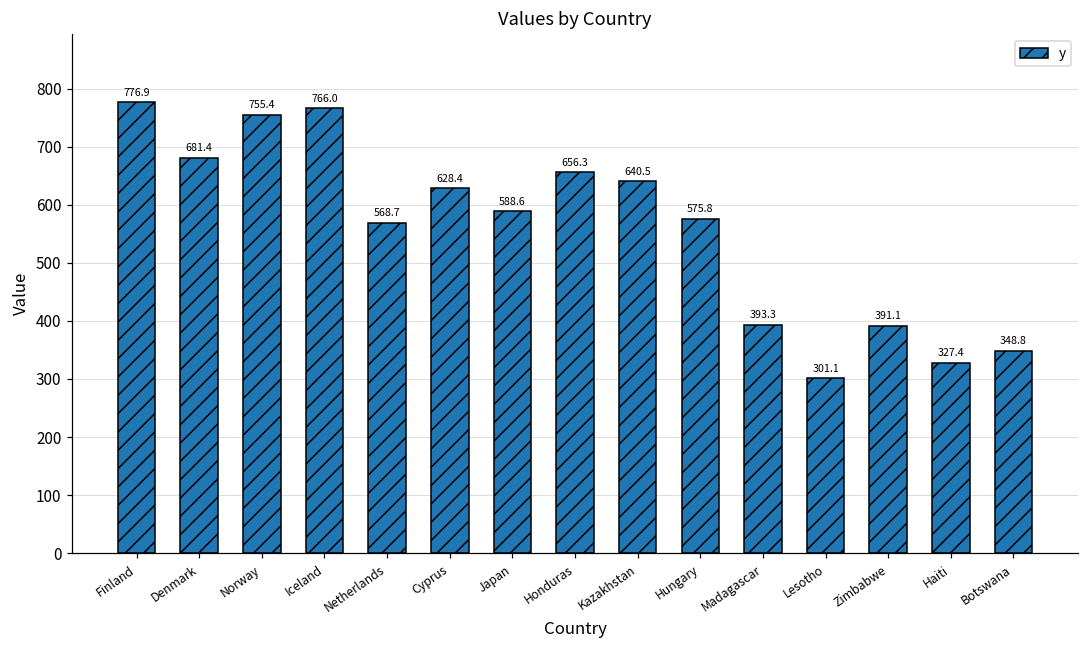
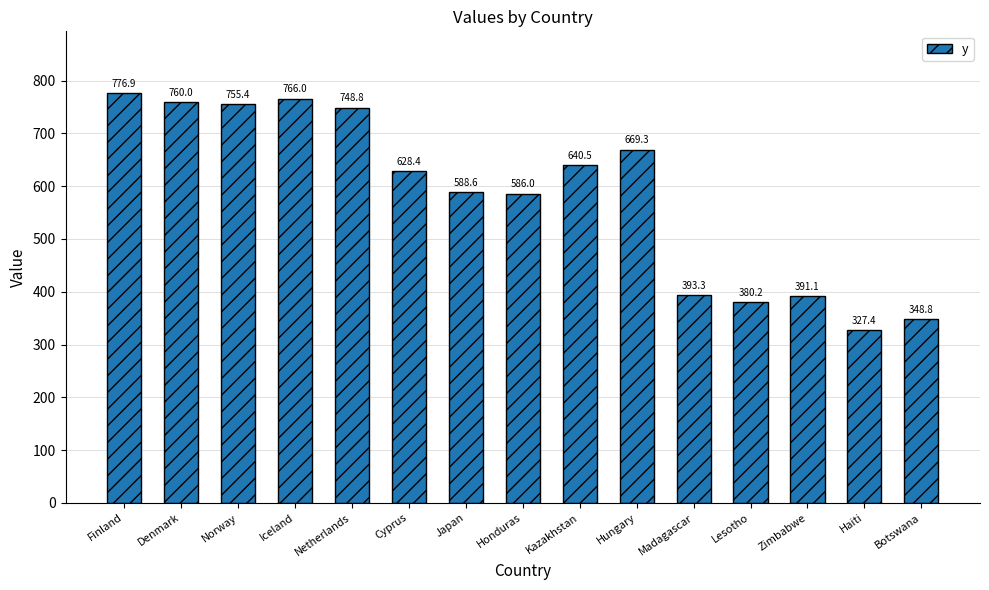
  {
    "Finland": 776.9,
-   "Denmark": 681.4,
+   "Denmark": 760.0,
    "Norway": 755.4,
    "Iceland": 766.0,
-   "Netherlands": 568.7,
+   "Netherlands": 748.8,
    "Cyprus": 628.4,
    "Japan": 588.6,
-   "Honduras": 656.3,
+   "Honduras": 586.0,
    "Kazakhstan": 640.5,
-   "Hungary": 575.8,
+   "Hungary": 669.3,
    "Madagascar": 393.3,
-   "Lesotho": 301.1,
+   "Lesotho": 380.2,
    "Zimbabwe": 391.1,
    "Haiti": 327.4,
    "Botswana": 348.8
  }
